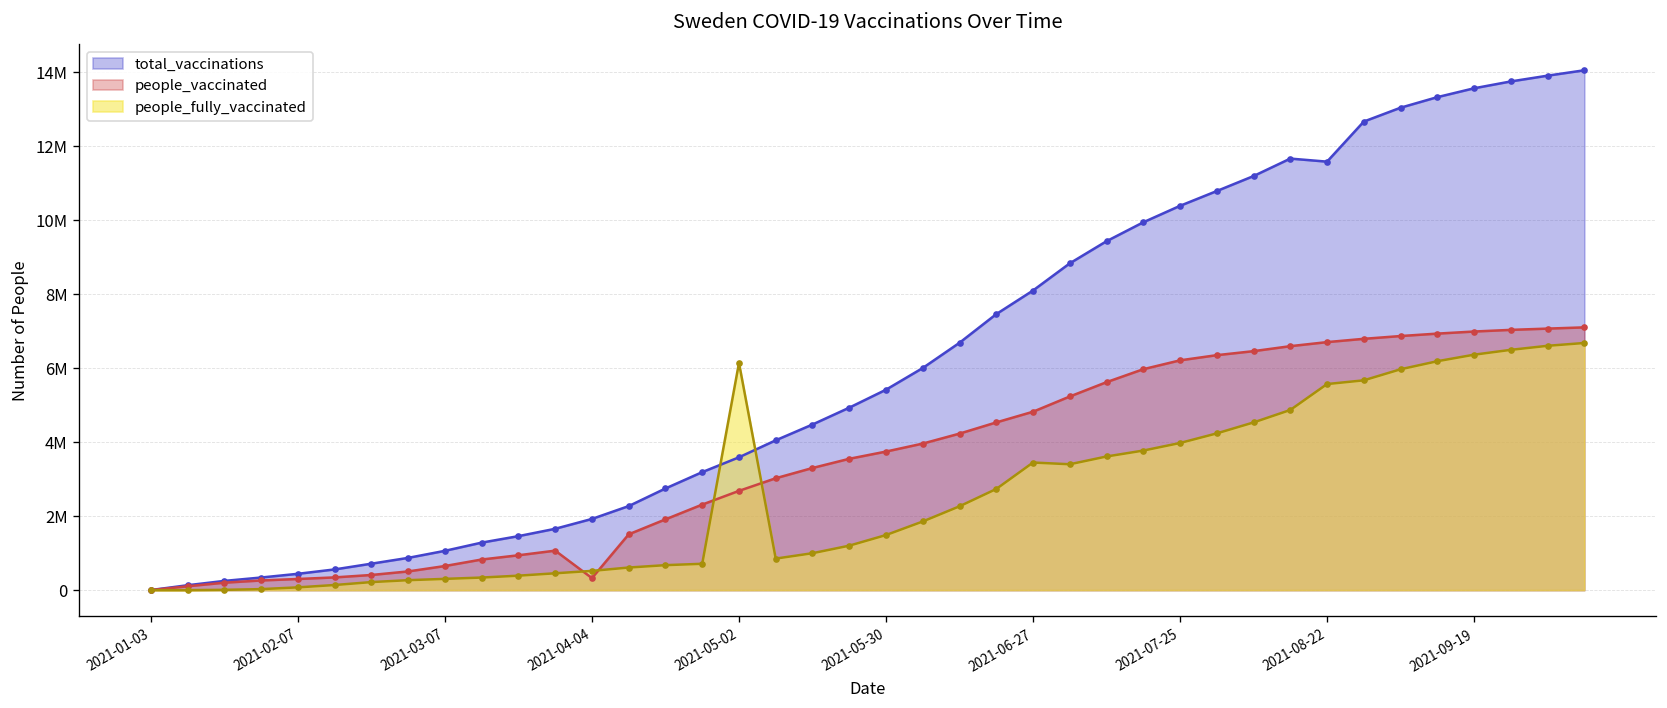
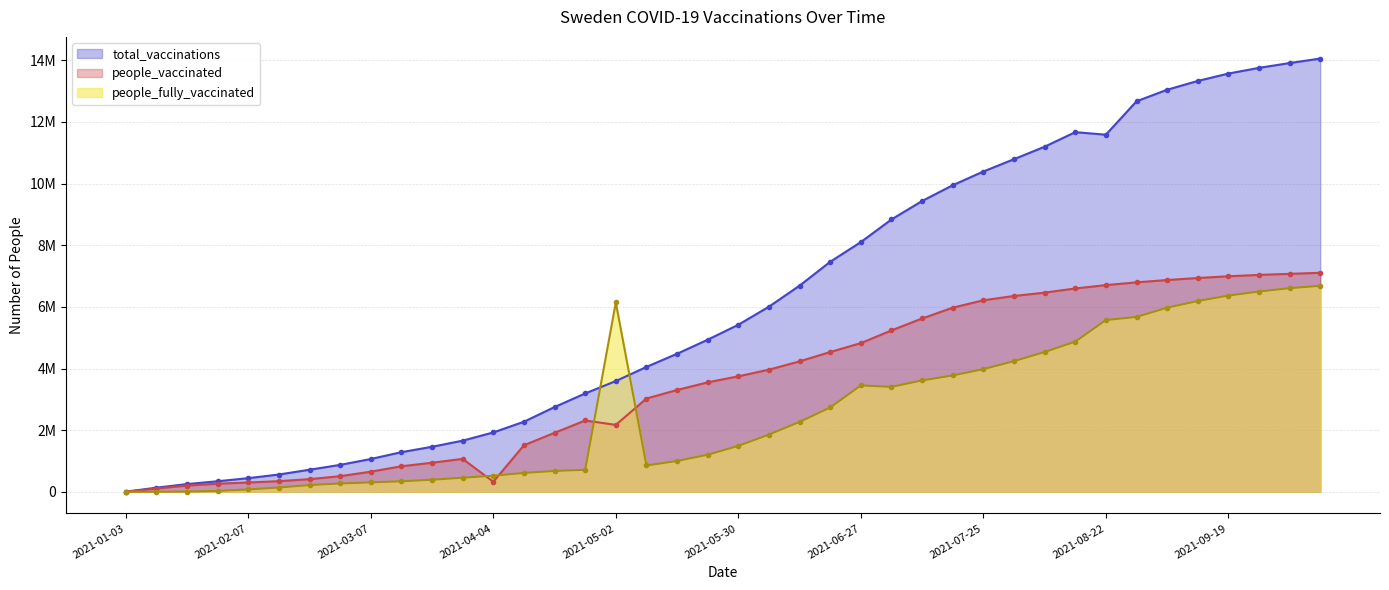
  {
    "total_vaccinations": {
      "2021-02-07": 400000,
      "2021-03-07": 1100000,
      "2021-04-04": 1900000,
      "2021-05-02": 3600000,
      "2021-05-30": 5400000,
      "2021-06-27": 8100000,
      "2021-07-25": 10400000,
      "2021-08-22": 11600000,
      "2021-09-19": 13600000
    },
    "people_vaccinated": {
      "2021-02-07": 300000,
      "2021-03-07": 700000,
      "2021-04-04": 300000,
-     "2021-05-02": 2700000,
+     "2021-05-02": 2200000,
      "2021-05-30": 3700000,
      "2021-06-27": 4800000,
      "2021-07-25": 6200000,
      "2021-08-22": 6700000,
      "2021-09-19": 7000000
    },
    "people_fully_vaccinated": {
      "2021-02-07": 100000,
      "2021-03-07": 300000,
      "2021-04-04": 500000,
      "2021-05-02": 6100000,
      "2021-05-30": 1500000,
      "2021-06-27": 3500000,
      "2021-07-25": 4000000,
      "2021-08-22": 5600000,
      "2021-09-19": 6400000
    }
  }
